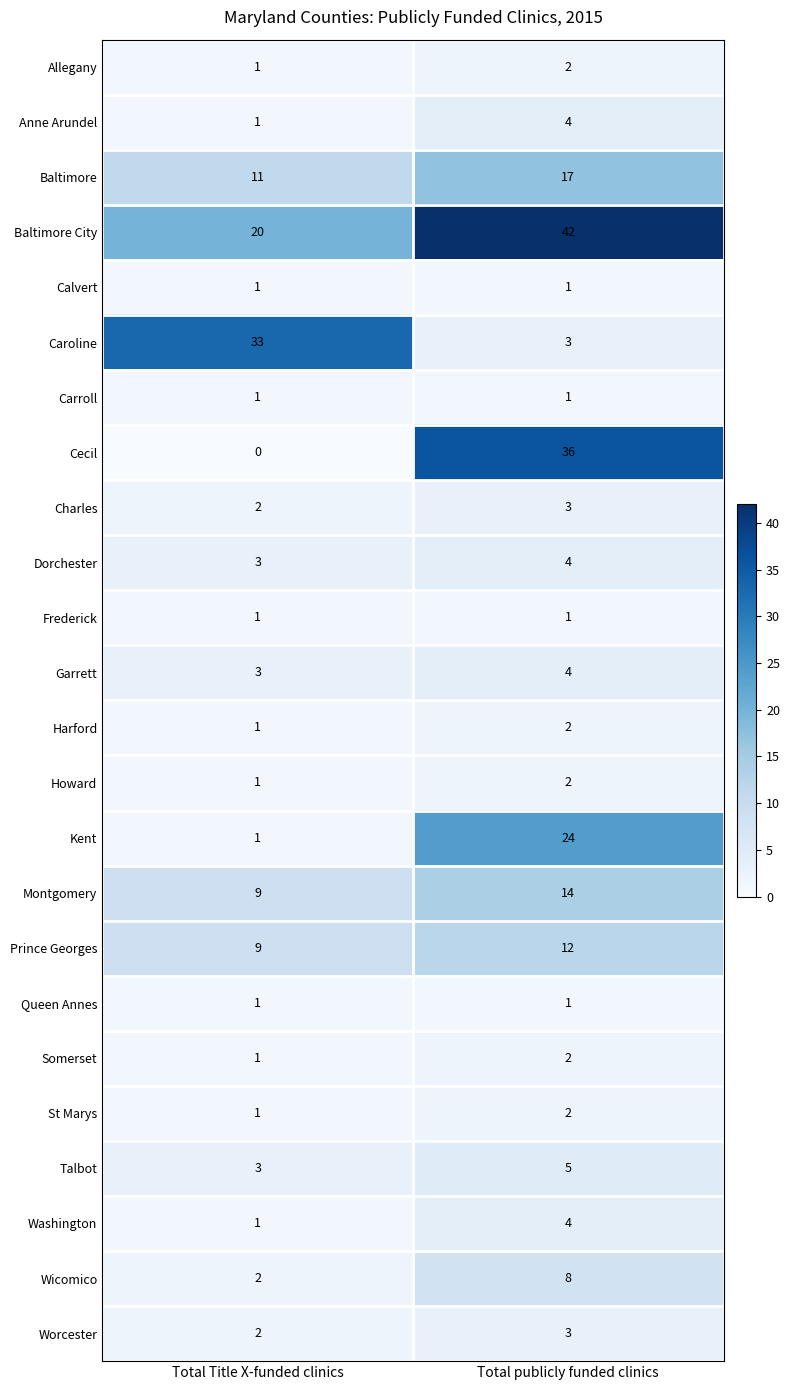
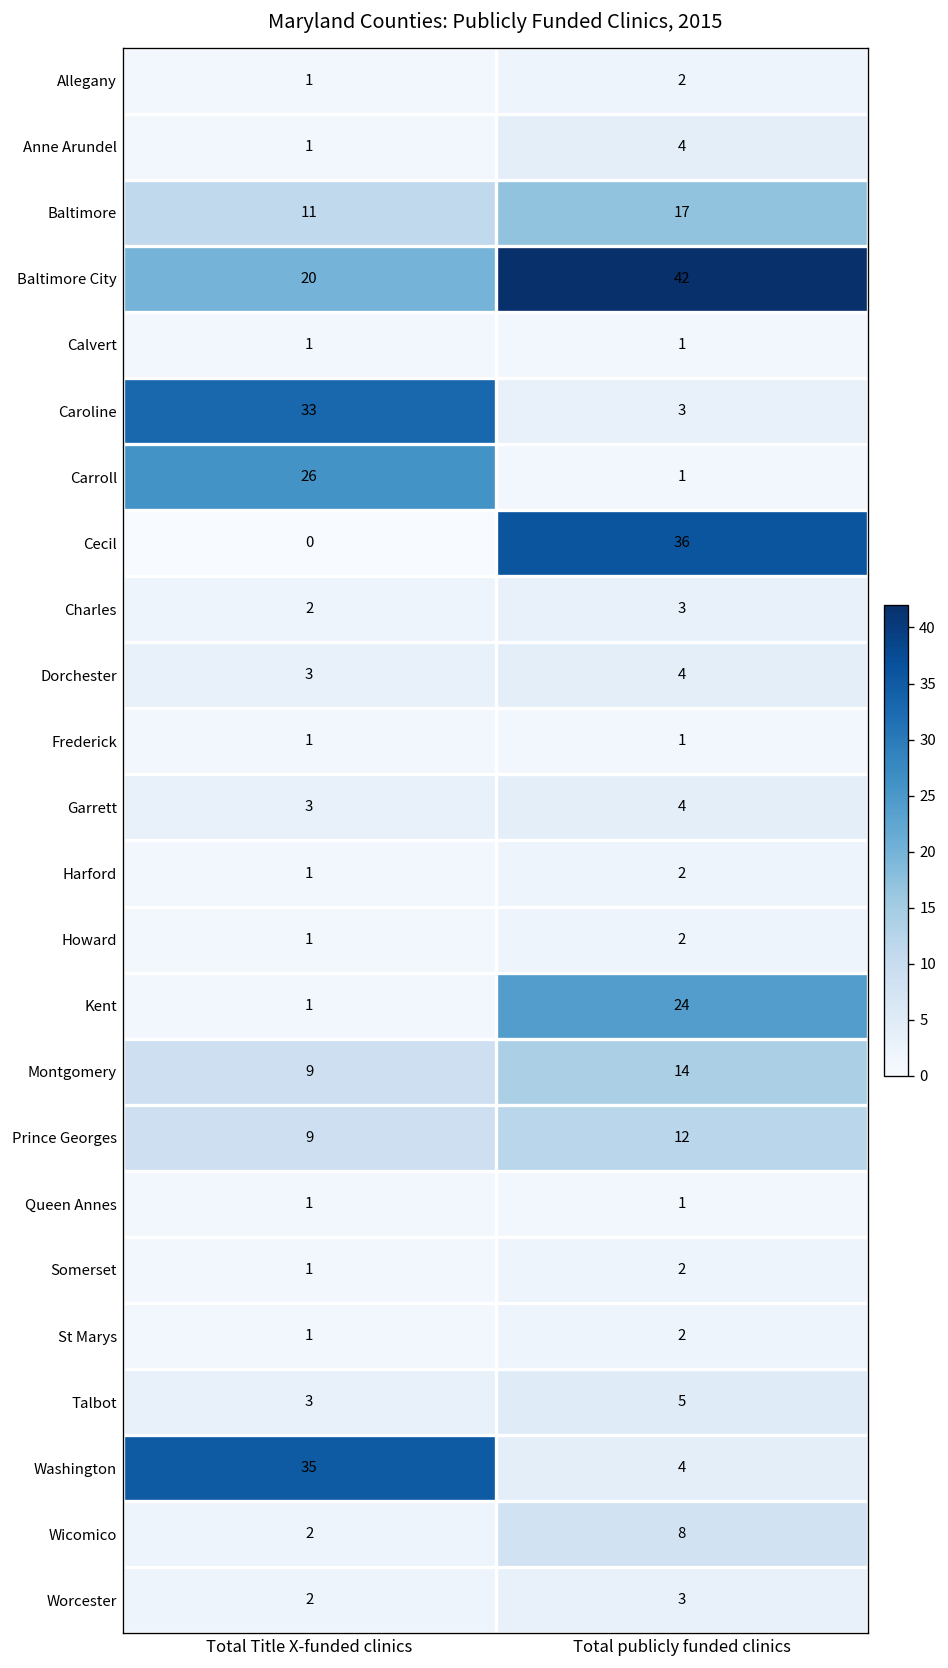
  {
    "Allegany": {
      "Total Title X-funded clinics": 1,
      "Total publicly funded clinics": 2
    },
    "Anne Arundel": {
      "Total Title X-funded clinics": 1,
      "Total publicly funded clinics": 4
    },
    "Baltimore": {
      "Total Title X-funded clinics": 11,
      "Total publicly funded clinics": 17
    },
    "Baltimore City": {
      "Total Title X-funded clinics": 20,
      "Total publicly funded clinics": 42
    },
    "Calvert": {
      "Total Title X-funded clinics": 1,
      "Total publicly funded clinics": 1
    },
    "Caroline": {
      "Total Title X-funded clinics": 33,
      "Total publicly funded clinics": 3
    },
    "Carroll": {
-     "Total Title X-funded clinics": 1,
+     "Total Title X-funded clinics": 26,
      "Total publicly funded clinics": 1
    },
    "Cecil": {
      "Total Title X-funded clinics": 0,
      "Total publicly funded clinics": 36
    },
    "Charles": {
      "Total Title X-funded clinics": 2,
      "Total publicly funded clinics": 3
    },
    "Dorchester": {
      "Total Title X-funded clinics": 3,
      "Total publicly funded clinics": 4
    },
    "Frederick": {
      "Total Title X-funded clinics": 1,
      "Total publicly funded clinics": 1
    },
    "Garrett": {
      "Total Title X-funded clinics": 3,
      "Total publicly funded clinics": 4
    },
    "Harford": {
      "Total Title X-funded clinics": 1,
      "Total publicly funded clinics": 2
    },
    "Howard": {
      "Total Title X-funded clinics": 1,
      "Total publicly funded clinics": 2
    },
    "Kent": {
      "Total Title X-funded clinics": 1,
      "Total publicly funded clinics": 24
    },
    "Montgomery": {
      "Total Title X-funded clinics": 9,
      "Total publicly funded clinics": 14
    },
    "Prince Georges": {
      "Total Title X-funded clinics": 9,
      "Total publicly funded clinics": 12
    },
    "Queen Annes": {
      "Total Title X-funded clinics": 1,
      "Total publicly funded clinics": 1
    },
    "Somerset": {
      "Total Title X-funded clinics": 1,
      "Total publicly funded clinics": 2
    },
    "St Marys": {
      "Total Title X-funded clinics": 1,
      "Total publicly funded clinics": 2
    },
    "Talbot": {
      "Total Title X-funded clinics": 3,
      "Total publicly funded clinics": 5
    },
    "Washington": {
-     "Total Title X-funded clinics": 1,
+     "Total Title X-funded clinics": 35,
      "Total publicly funded clinics": 4
    },
    "Wicomico": {
      "Total Title X-funded clinics": 2,
      "Total publicly funded clinics": 8
    },
    "Worcester": {
      "Total Title X-funded clinics": 2,
      "Total publicly funded clinics": 3
    }
  }
